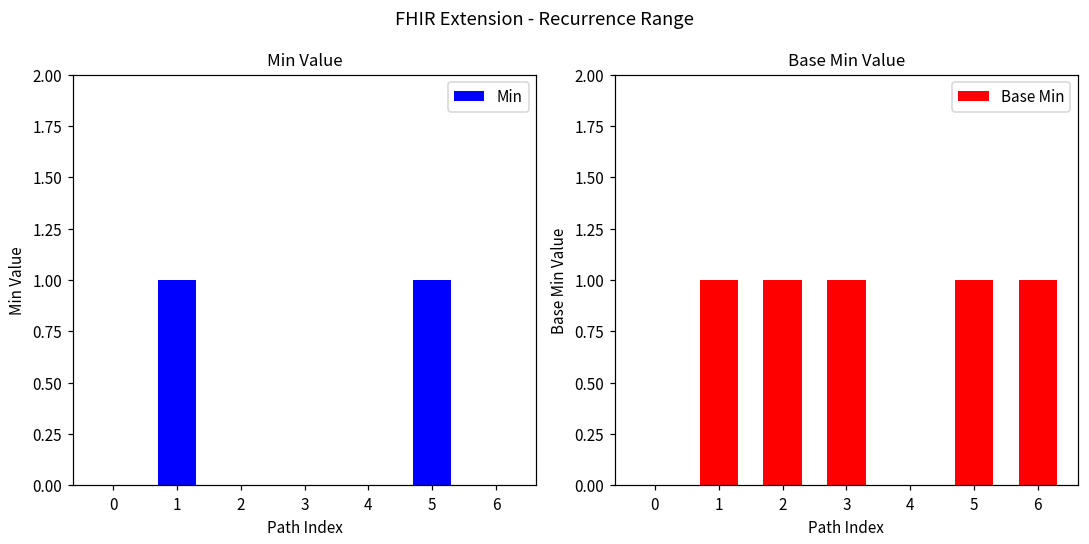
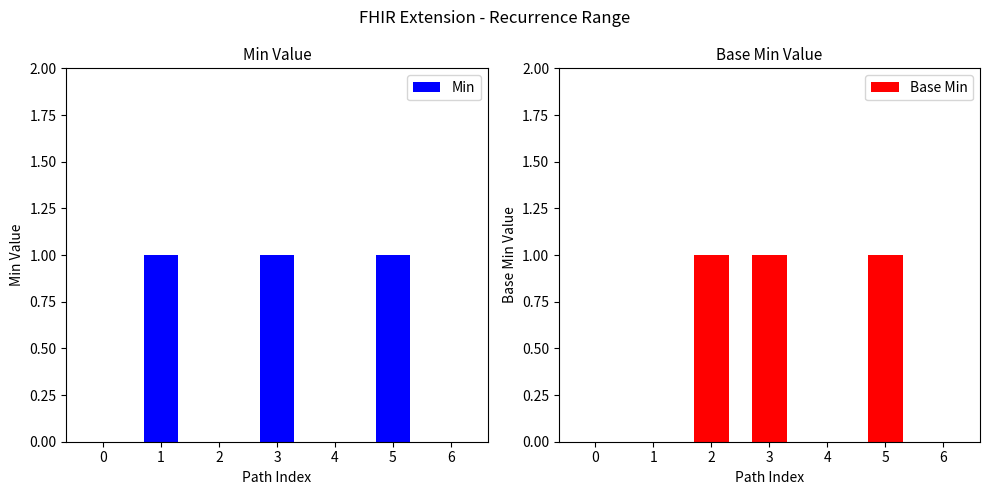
  {
    "Min Value": {
      "0": 0,
      "1": 1,
      "2": 0,
-     "3": 0,
+     "3": 1,
      "4": 0,
      "5": 1,
      "6": 0
    },
    "Base Min Value": {
      "0": 0,
-     "1": 1,
+     "1": 0,
      "2": 1,
      "3": 1,
      "4": 0,
      "5": 1,
-     "6": 1
+     "6": 0
    }
  }
